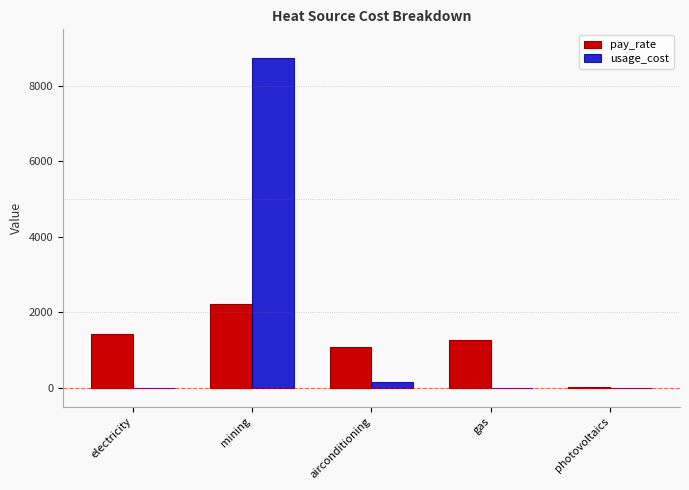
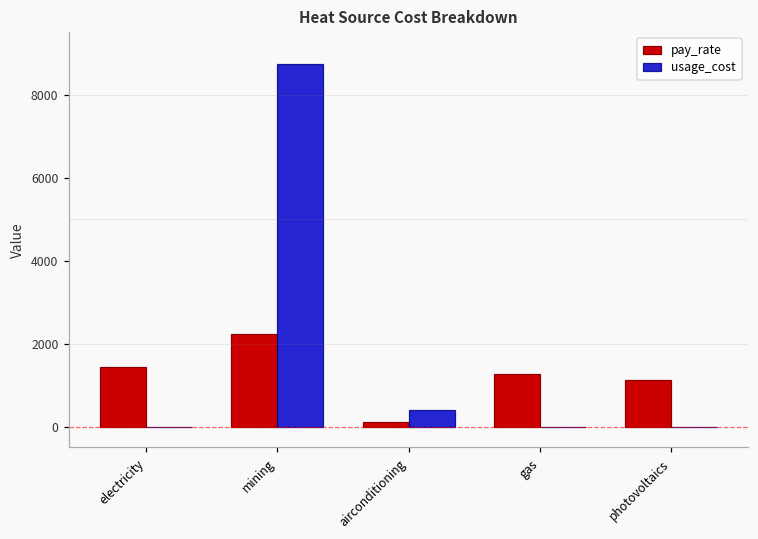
  {
    "pay_rate": {
      "electricity": 1400,
      "mining": 2200,
-     "airconditioning": 1100,
+     "airconditioning": 100,
      "gas": 1300,
-     "photovoltaics": 0
+     "photovoltaics": 1100
    },
    "usage_cost": {
      "mining": 8700,
-     "airconditioning": 100,
+     "airconditioning": 400,
      "photovoltaics": 0
    }
  }
